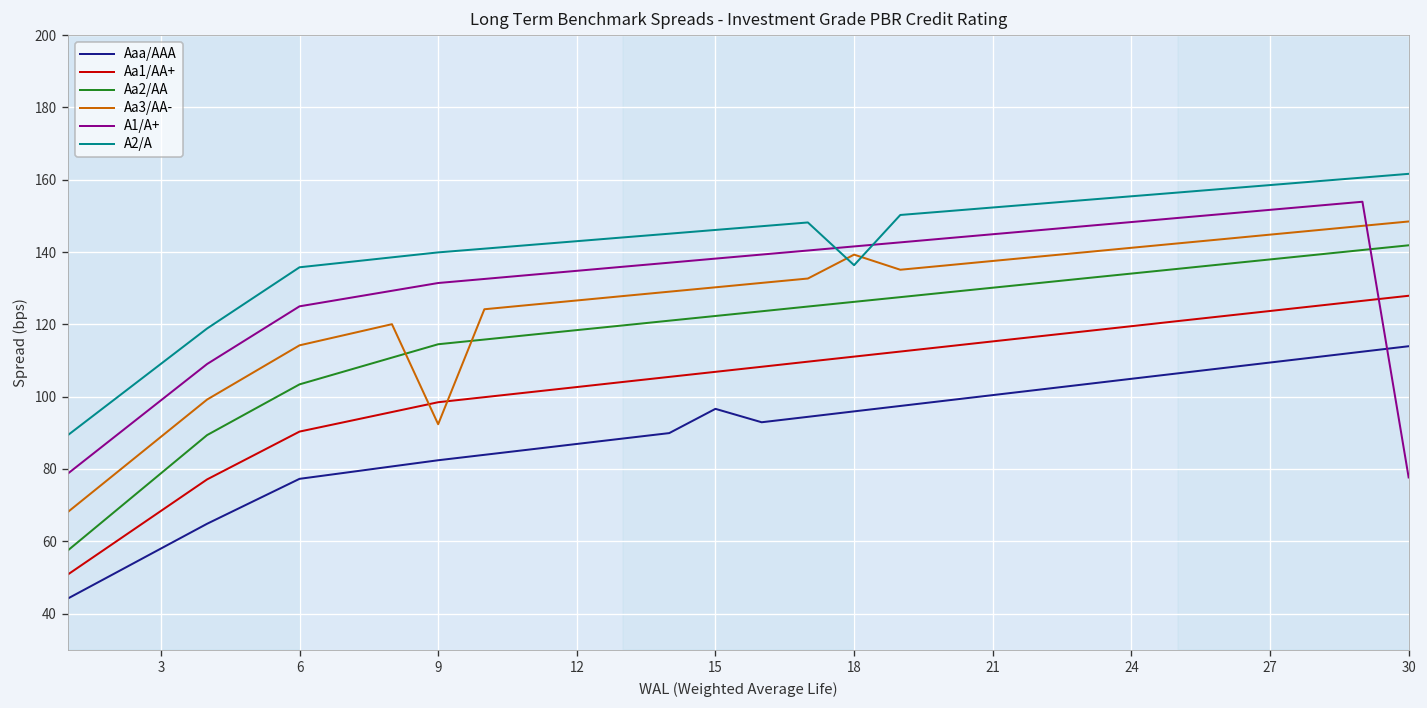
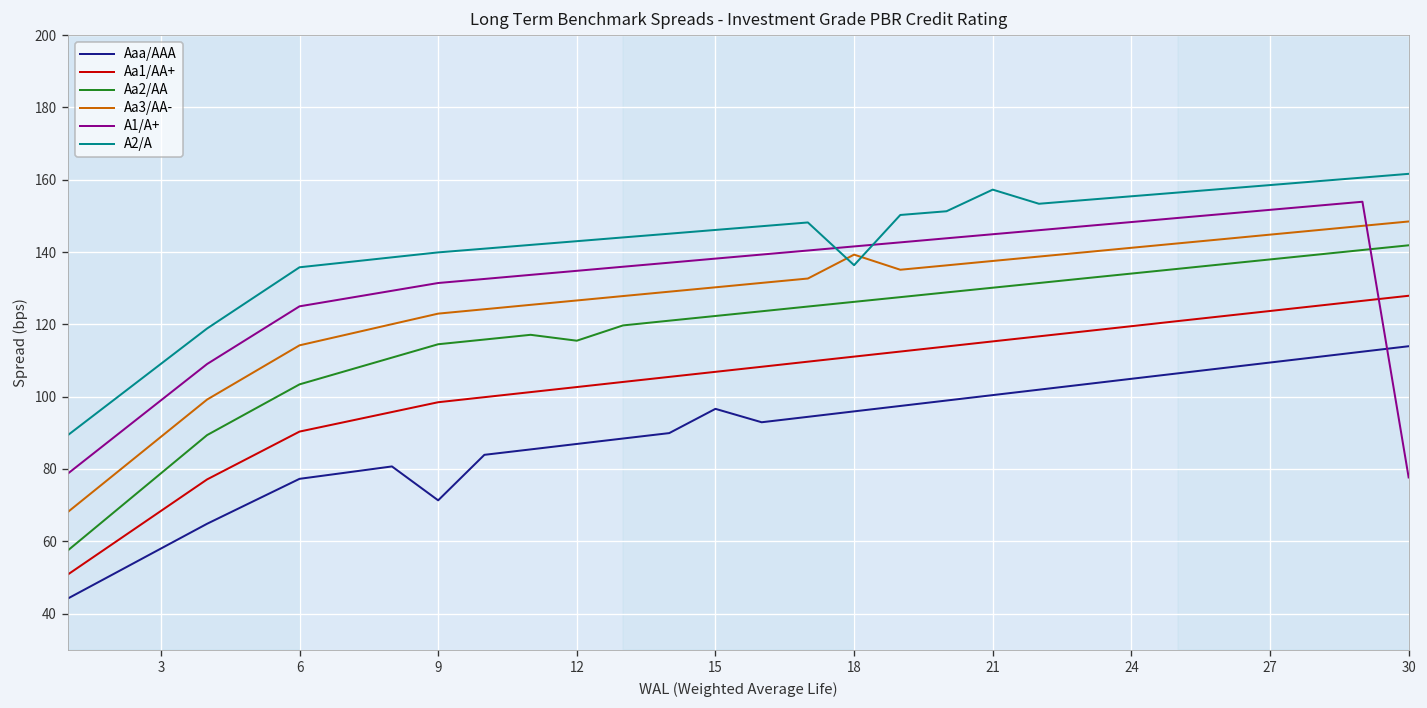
  {
    "Aaa/AAA": {
      "3": 58,
      "6": 77,
-     "9": 82,
+     "9": 71,
      "12": 87,
      "15": 97,
      "18": 96,
      "21": 100,
      "24": 105,
      "27": 109,
      "30": 114
    },
    "Aa1/AA+": {
      "3": 68,
      "6": 90,
      "9": 98,
      "12": 103,
      "15": 107,
      "18": 111,
      "21": 115,
      "24": 120,
      "27": 124,
      "30": 128
    },
    "Aa2/AA": {
      "3": 79,
      "6": 103,
      "9": 115,
-     "12": 118,
+     "12": 115,
      "15": 122,
      "18": 126,
      "21": 130,
      "24": 134,
      "27": 138,
      "30": 142
    },
    "Aa3/AA-": {
      "3": 89,
      "6": 114,
-     "9": 92,
+     "9": 123,
      "12": 127,
      "15": 130,
      "18": 139,
      "21": 138,
      "24": 141,
      "27": 145,
      "30": 148
    },
    "A1/A+": {
      "3": 99,
      "6": 125,
      "9": 131,
      "12": 135,
      "15": 138,
      "18": 142,
      "21": 145,
      "24": 148,
      "27": 152,
      "30": 78
    },
    "A2/A": {
      "3": 109,
      "6": 136,
      "9": 140,
      "12": 143,
      "15": 146,
      "18": 136,
-     "21": 152,
+     "21": 157,
      "24": 155,
      "27": 159,
      "30": 162
    }
  }
